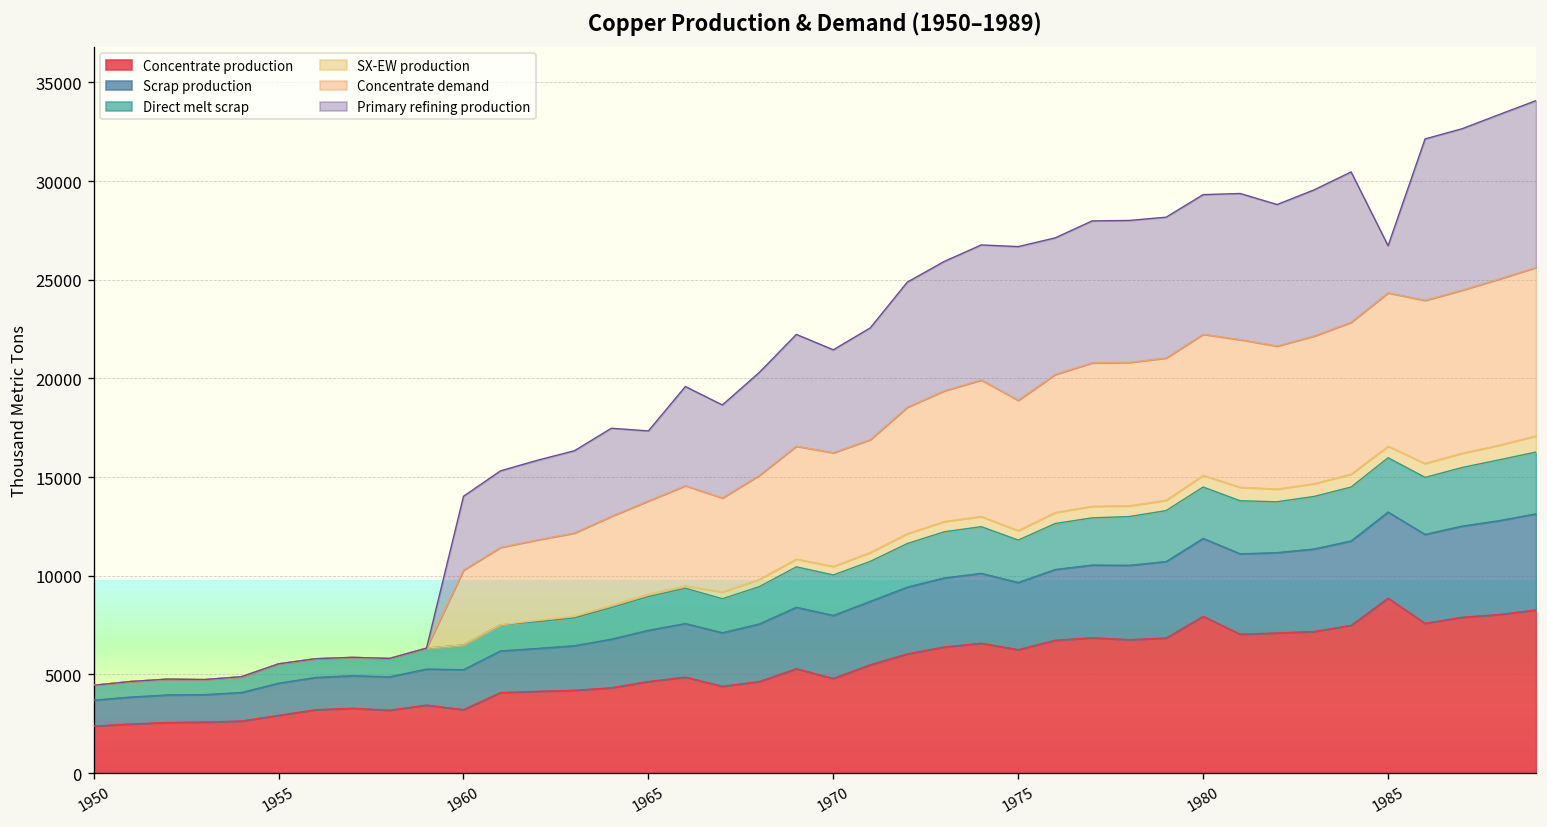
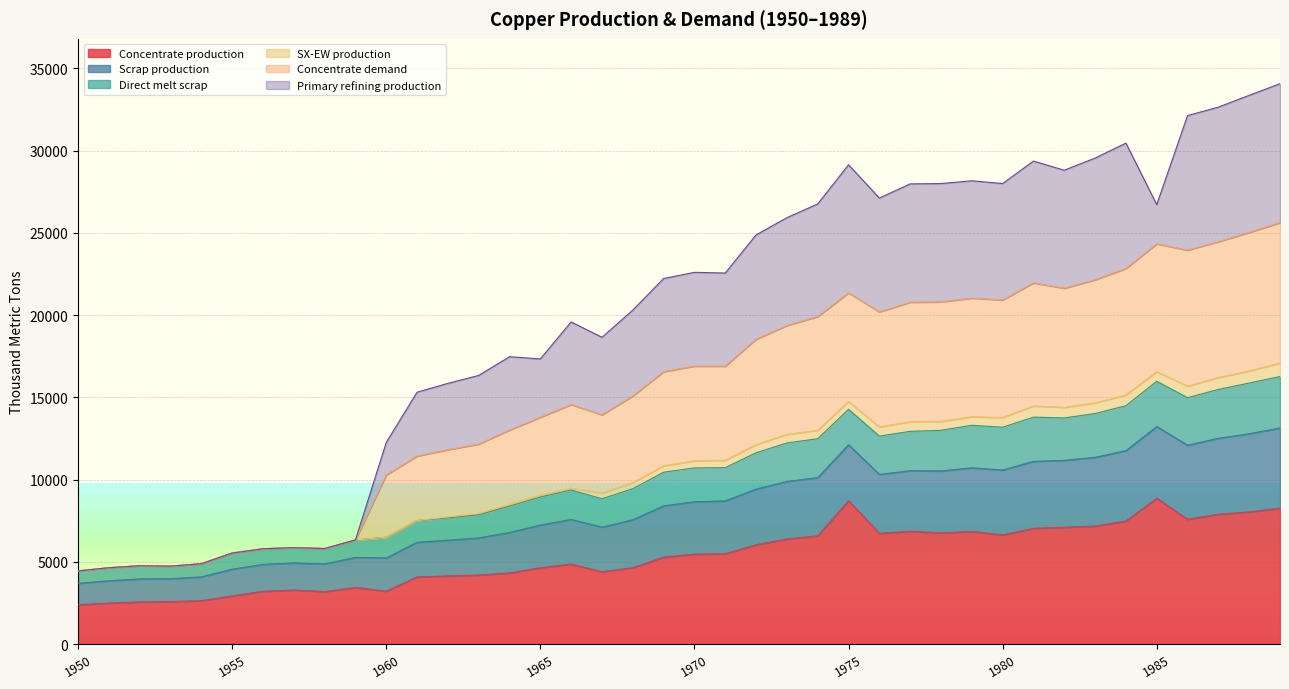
  {
    "Concentrate production": {
      "1950": 2400,
      "1955": 2900,
      "1960": 3200,
      "1965": 4600,
-     "1970": 4800,
-     "1975": 6300,
-     "1980": 7900,
+     "1970": 5500,
+     "1975": 8700,
+     "1980": 6600,
      "1985": 8900
    },
    "Primary refining production": {
-     "1960": 3700,
+     "1960": 2000,
      "1965": 3500,
-     "1970": 5200,
+     "1970": 5700,
      "1975": 7800,
      "1980": 7100,
      "1985": 2400
    }
  }
